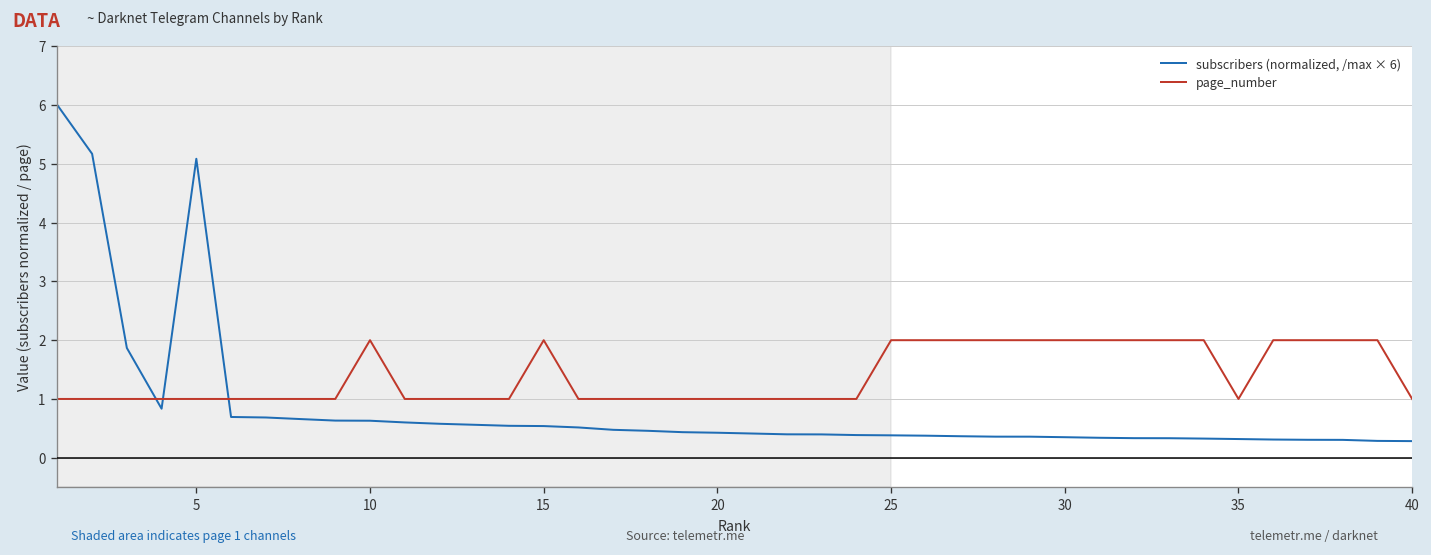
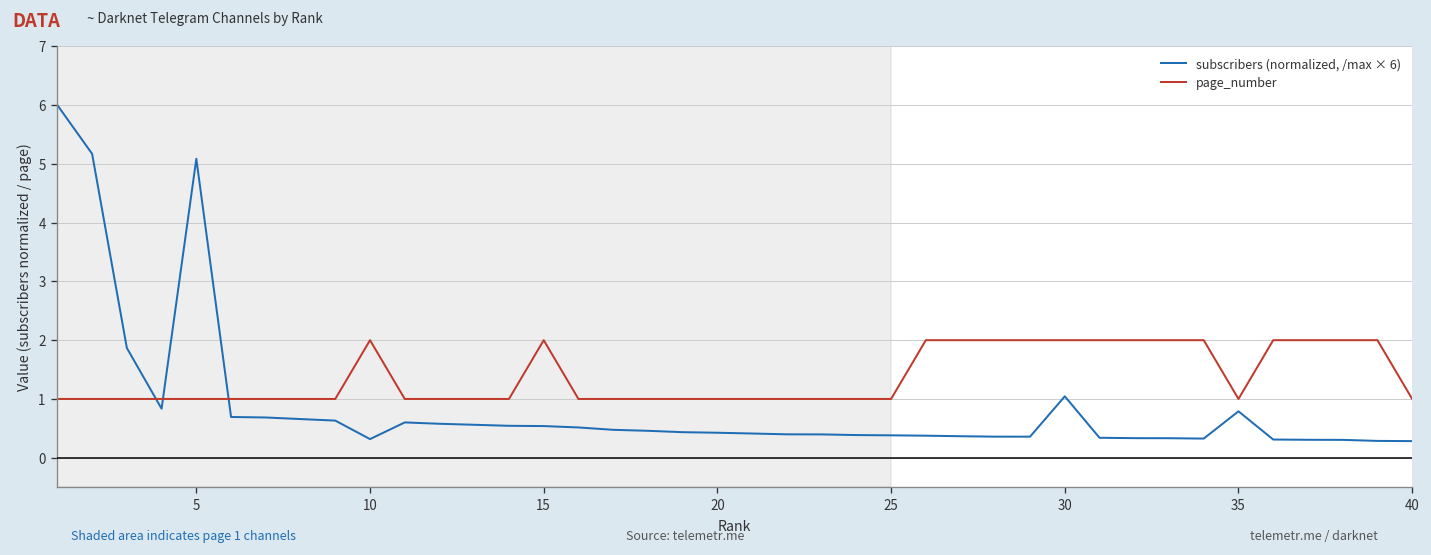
  {
    "subscribers (normalized, /max × 6)": {
      "5": 5.1,
-     "10": 0.6,
+     "10": 0.3,
      "15": 0.5,
      "20": 0.4,
      "25": 0.4,
-     "30": 0.3,
-     "35": 0.3,
+     "30": 1.0,
+     "35": 0.8,
      "40": 0.3
    },
    "page_number": {
      "5": 1,
      "10": 2,
      "15": 2,
      "20": 1,
-     "25": 2,
+     "25": 1,
      "30": 2,
      "35": 1,
      "40": 1
    }
  }
